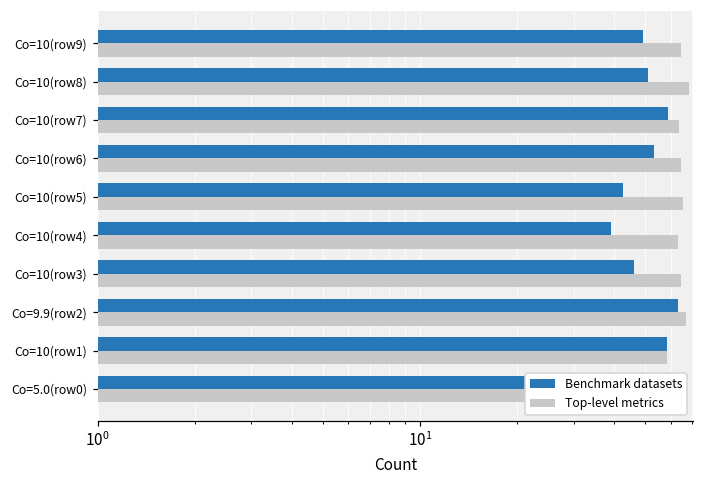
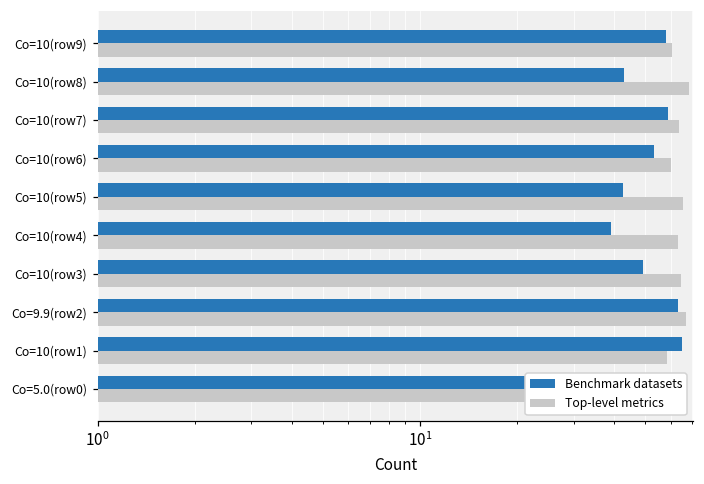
  {
    "Benchmark datasets": {
-     "Co=10(row9)": 49,
-     "Co=10(row8)": 51,
+     "Co=10(row9)": 58,
+     "Co=10(row8)": 43,
      "Co=10(row7)": 59,
      "Co=10(row6)": 53,
      "Co=10(row5)": 43,
      "Co=10(row4)": 39,
-     "Co=10(row3)": 46,
+     "Co=10(row3)": 49,
      "Co=9.9(row2)": 63,
-     "Co=10(row1)": 58
+     "Co=10(row1)": 65
    },
    "Top-level metrics": {
-     "Co=10(row9)": 65,
+     "Co=10(row9)": 61,
      "Co=10(row8)": 69,
      "Co=10(row7)": 64,
-     "Co=10(row6)": 65,
+     "Co=10(row6)": 60,
      "Co=10(row5)": 66,
      "Co=10(row4)": 63,
      "Co=10(row3)": 65,
      "Co=9.9(row2)": 67,
      "Co=10(row1)": 59
    }
  }
